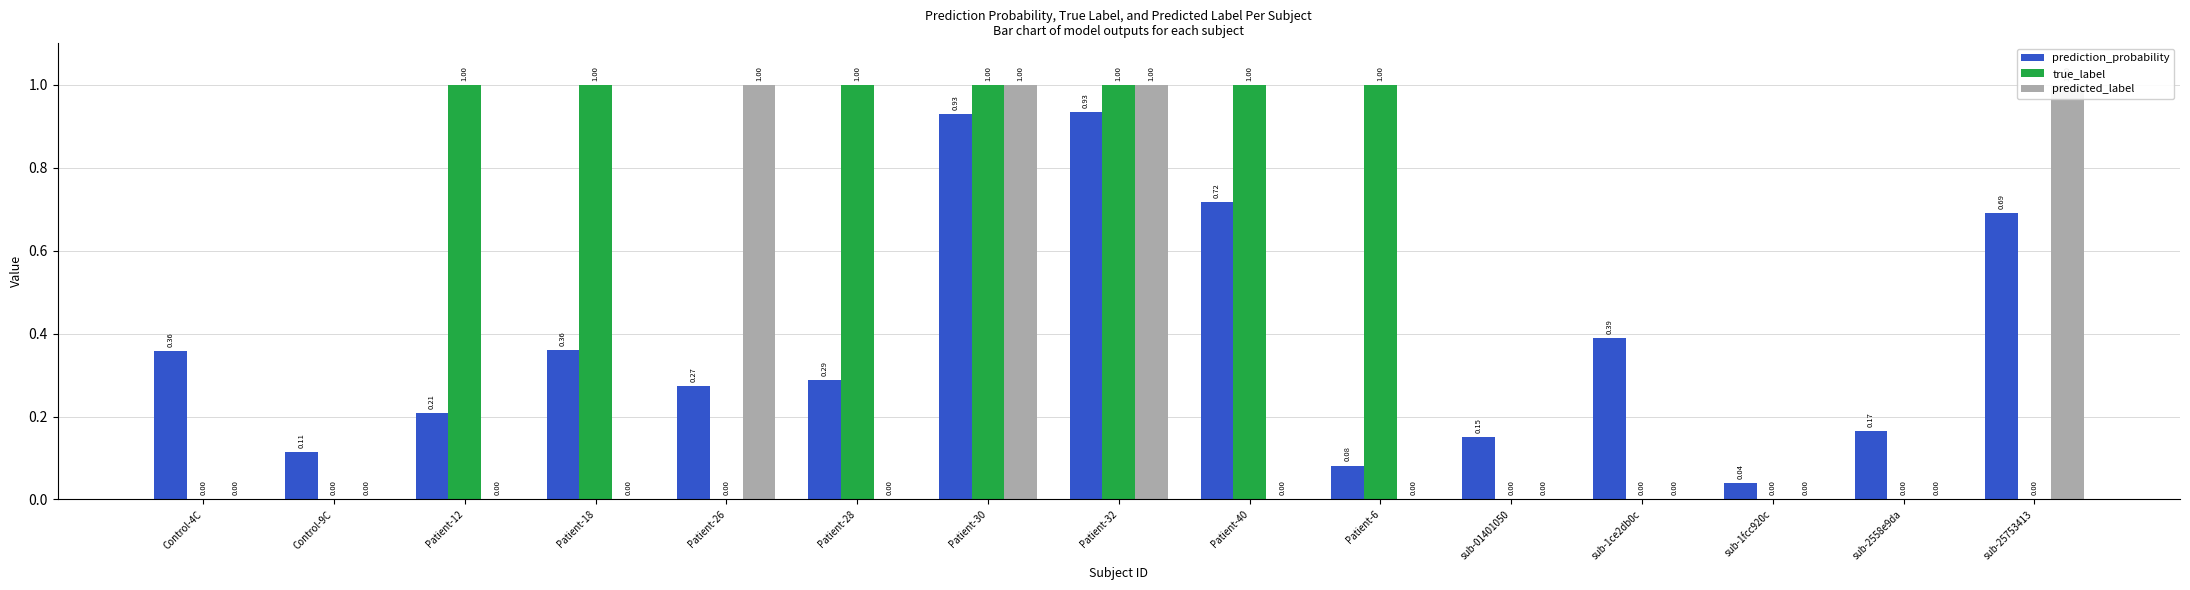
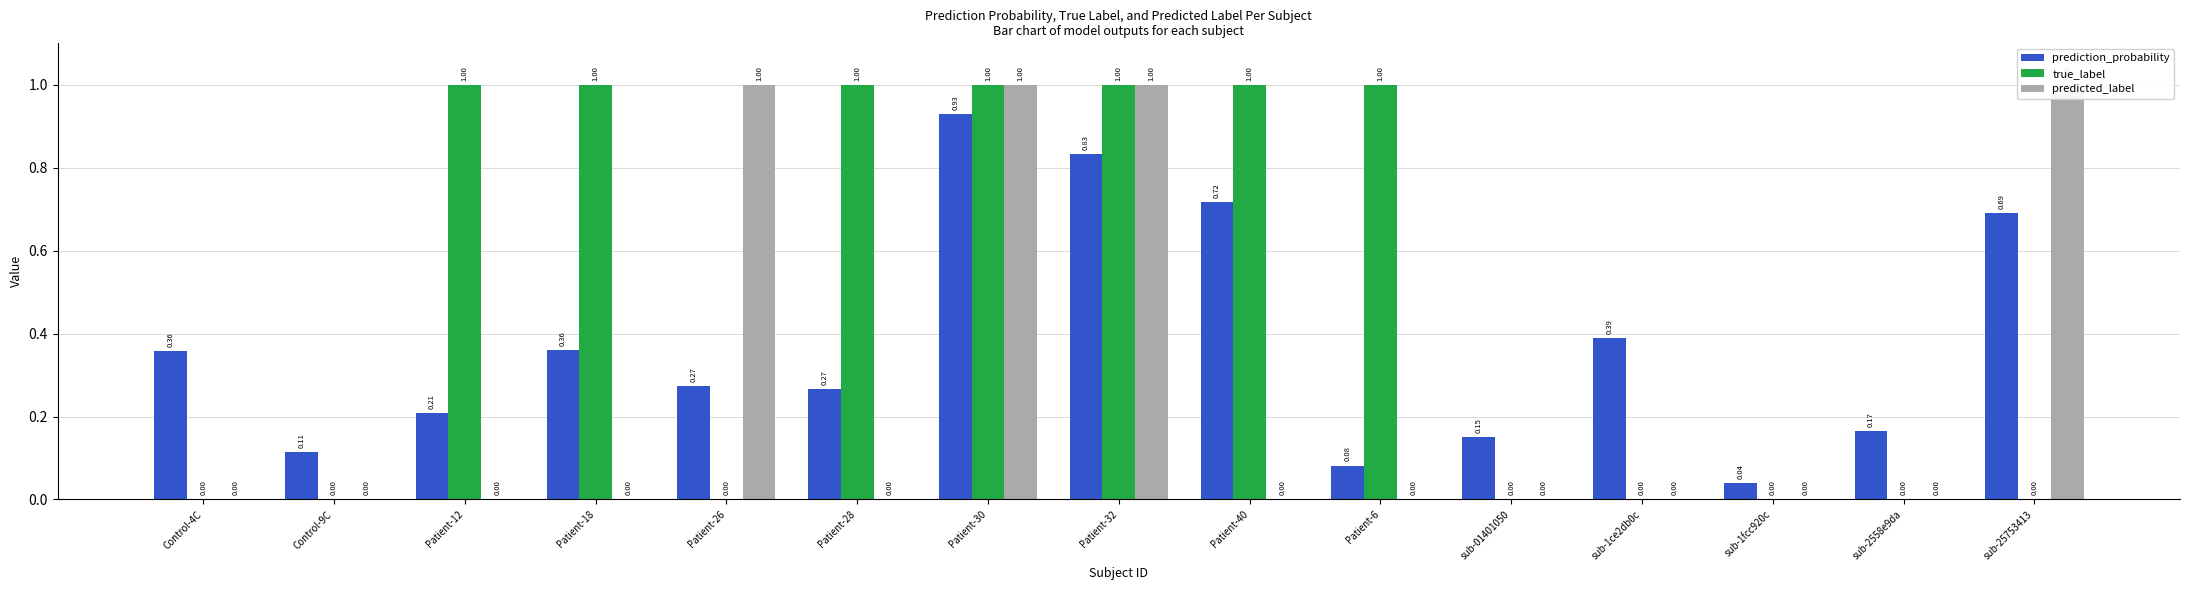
  {
    "prediction_probability": {
      "Control-4C": 0.36,
      "Control-9C": 0.11,
      "Patient-12": 0.21,
      "Patient-18": 0.36,
      "Patient-26": 0.27,
-     "Patient-28": 0.29,
+     "Patient-28": 0.27,
      "Patient-30": 0.93,
-     "Patient-32": 0.93,
+     "Patient-32": 0.83,
      "Patient-40": 0.72,
      "Patient-6": 0.08,
      "sub-01401050": 0.15,
      "sub-1ce2db0c": 0.39,
      "sub-1fcc920c": 0.04,
      "sub-2558e9da": 0.17,
      "sub-25753413": 0.69
    },
    "true_label": {
      "Control-4C": 0.00,
      "Control-9C": 0.00,
      "Patient-12": 1.00,
      "Patient-18": 1.00,
      "Patient-26": 0.00,
      "Patient-28": 1.00,
      "Patient-30": 1.00,
      "Patient-32": 1.00,
      "Patient-40": 1.00,
      "Patient-6": 1.00,
      "sub-01401050": 0.00,
      "sub-1ce2db0c": 0.00,
      "sub-1fcc920c": 0.00,
      "sub-2558e9da": 0.00,
      "sub-25753413": 0.00
    },
    "predicted_label": {
      "Control-4C": 0.00,
      "Control-9C": 0.00,
      "Patient-12": 0.00,
      "Patient-18": 0.00,
      "Patient-26": 1.00,
      "Patient-28": 0.00,
      "Patient-30": 1.00,
      "Patient-32": 1.00,
      "Patient-40": 0.00,
      "Patient-6": 0.00,
      "sub-01401050": 0.00,
      "sub-1ce2db0c": 0.00,
      "sub-1fcc920c": 0.00,
      "sub-2558e9da": 0.00
    }
  }
